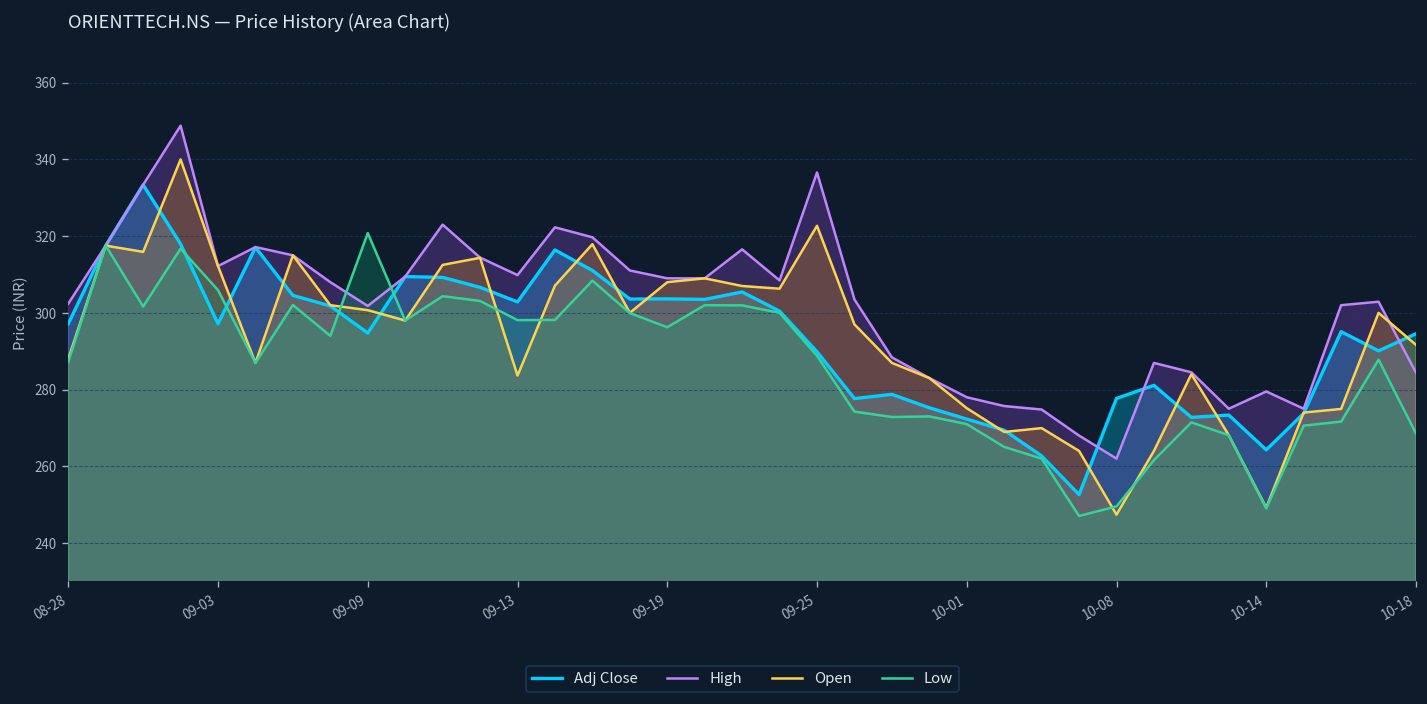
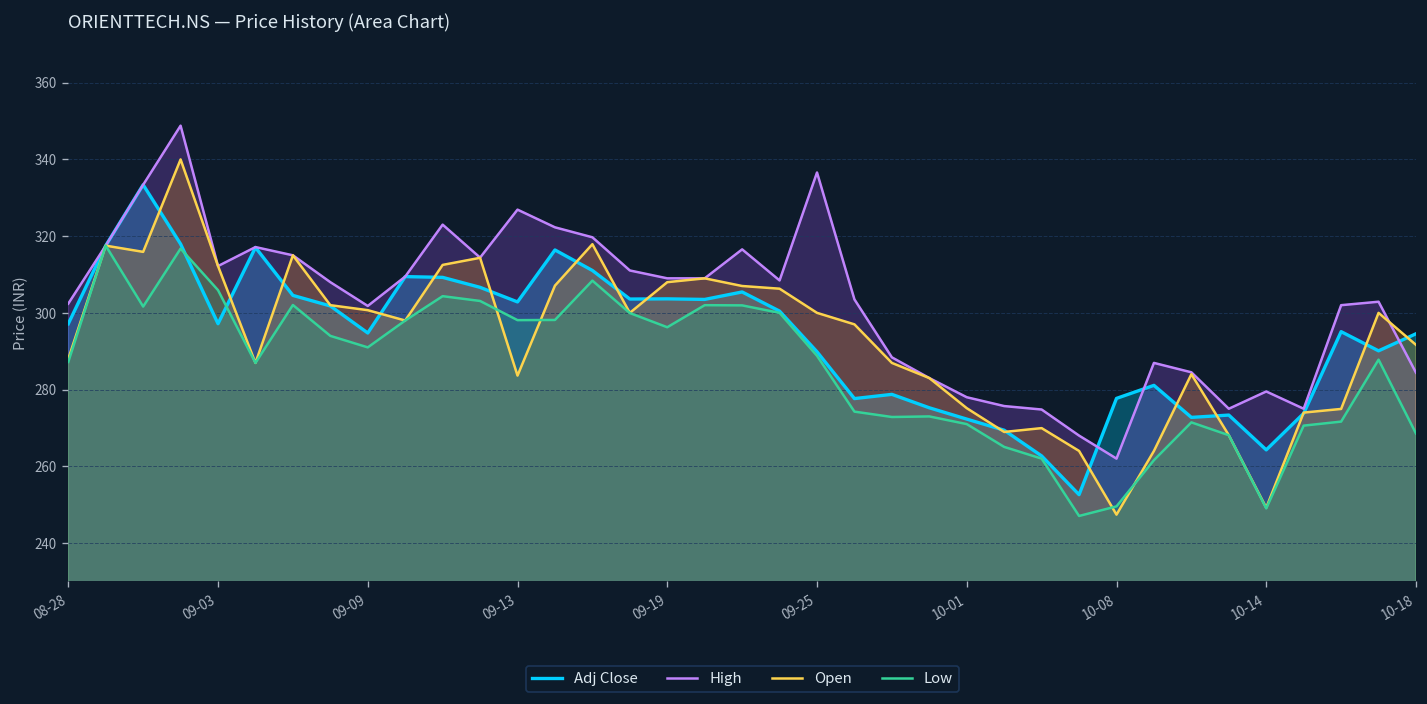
  {
    "Adj Close": {
      "08-28": 297,
      "09-03": 297,
      "09-09": 295,
      "09-13": 303,
      "09-19": 304,
      "09-25": 290,
      "10-01": 272,
      "10-08": 278,
      "10-14": 264,
      "10-18": 295
    },
    "High": {
      "08-28": 302,
      "09-09": 302,
-     "09-13": 310,
+     "09-13": 327,
      "09-19": 309,
      "09-25": 337,
      "10-01": 278,
      "10-08": 262,
      "10-14": 280,
      "10-18": 284
    },
    "Open": {
      "08-28": 288,
      "09-09": 301,
      "09-13": 284,
      "09-19": 308,
-     "09-25": 323,
+     "09-25": 300,
      "10-01": 275,
      "10-08": 247,
      "10-18": 292
    },
    "Low": {
      "08-28": 287,
      "09-03": 306,
-     "09-09": 321,
+     "09-09": 291,
      "09-13": 298,
      "09-19": 296,
      "09-25": 289,
      "10-01": 271,
      "10-08": 250,
      "10-18": 269
    }
  }
